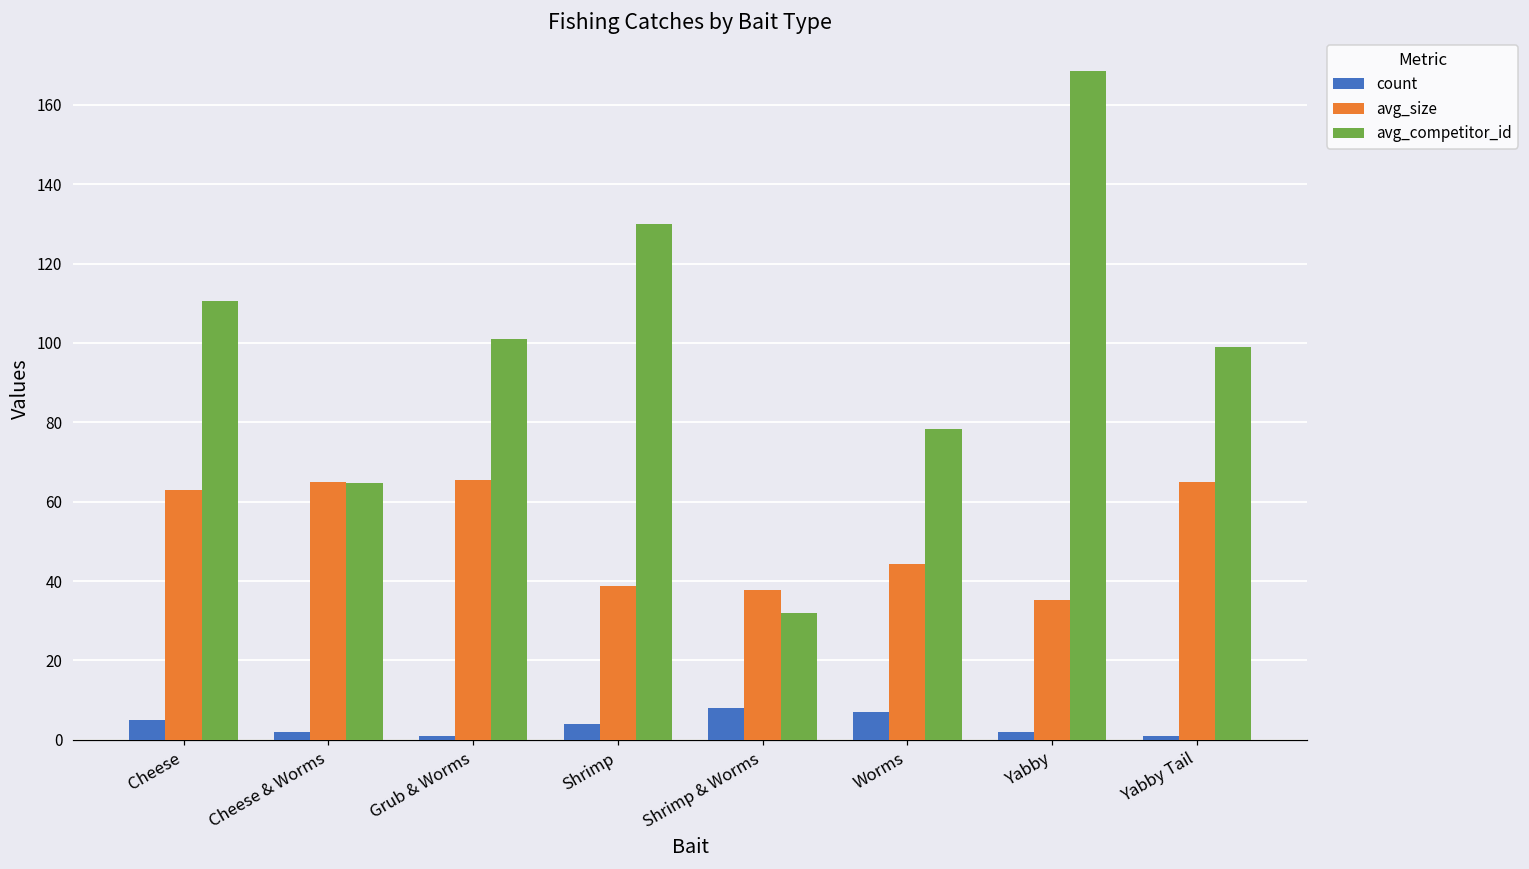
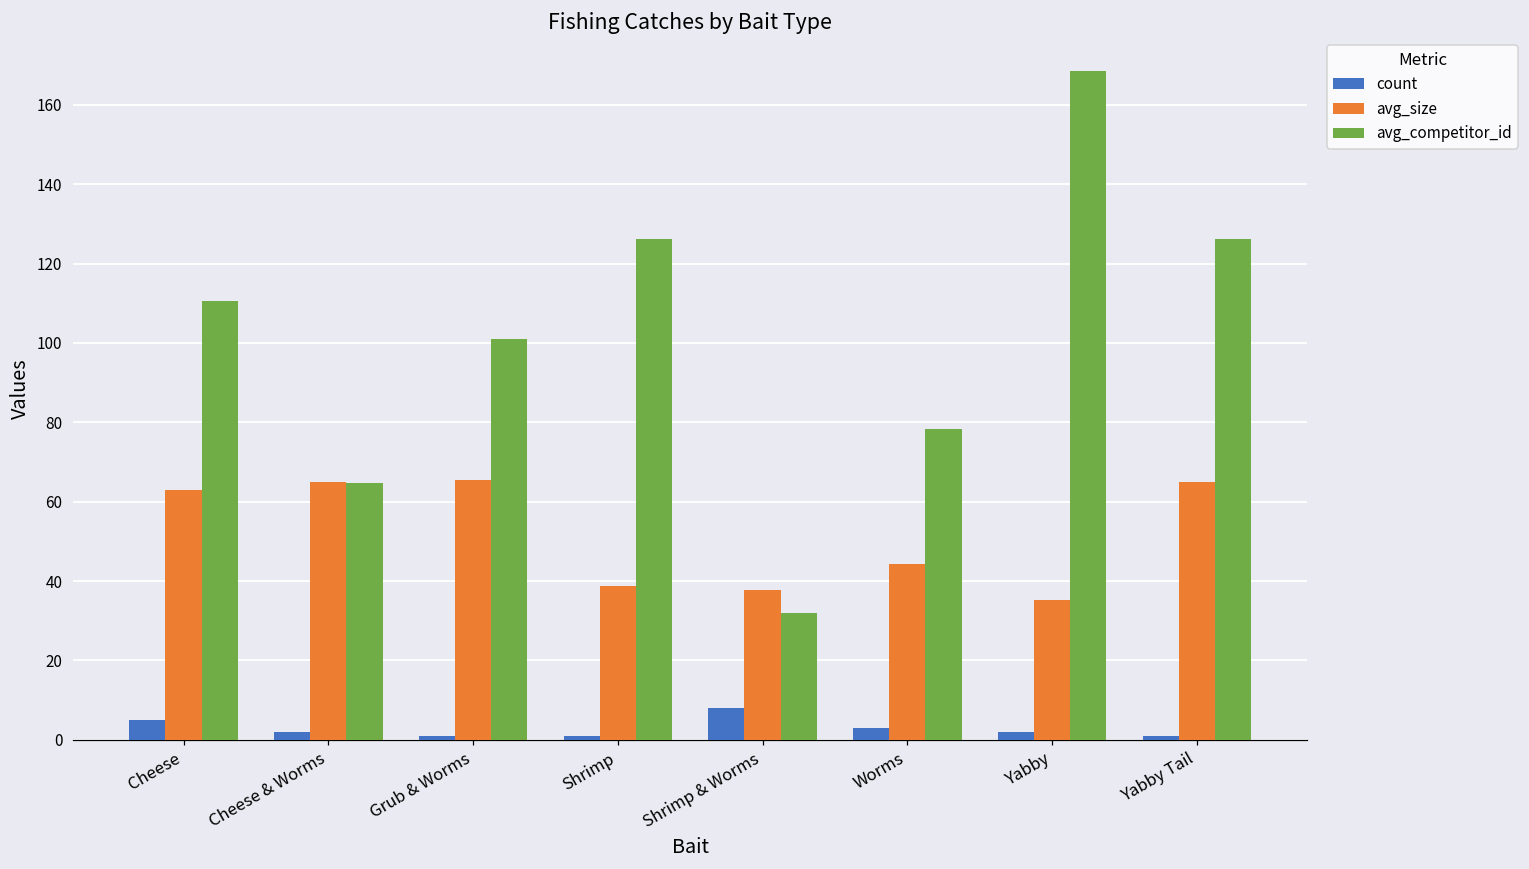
  {
    "count": {
      "Cheese": 5,
      "Cheese & Worms": 2,
      "Grub & Worms": 1,
-     "Shrimp": 4,
+     "Shrimp": 1,
      "Shrimp & Worms": 8,
-     "Worms": 7,
+     "Worms": 3,
      "Yabby": 2,
      "Yabby Tail": 1
    },
    "avg_size": {
      "Cheese": 63,
      "Cheese & Worms": 65,
      "Grub & Worms": 66,
      "Shrimp": 39,
      "Shrimp & Worms": 38,
      "Worms": 44,
      "Yabby": 35,
      "Yabby Tail": 65
    },
    "avg_competitor_id": {
      "Cheese": 111,
      "Cheese & Worms": 65,
      "Grub & Worms": 101,
-     "Shrimp": 130,
+     "Shrimp": 126,
      "Shrimp & Worms": 32,
      "Worms": 78,
      "Yabby": 169,
-     "Yabby Tail": 99
+     "Yabby Tail": 126
    }
  }
